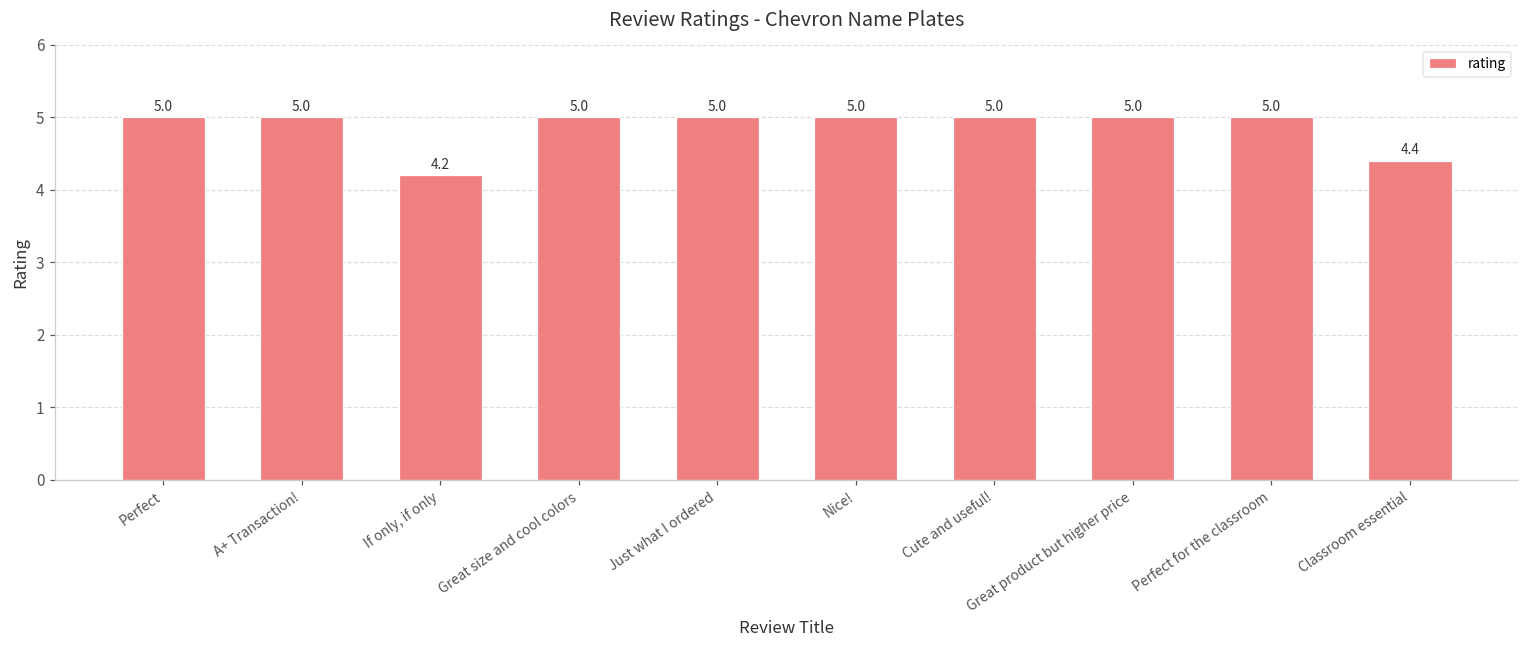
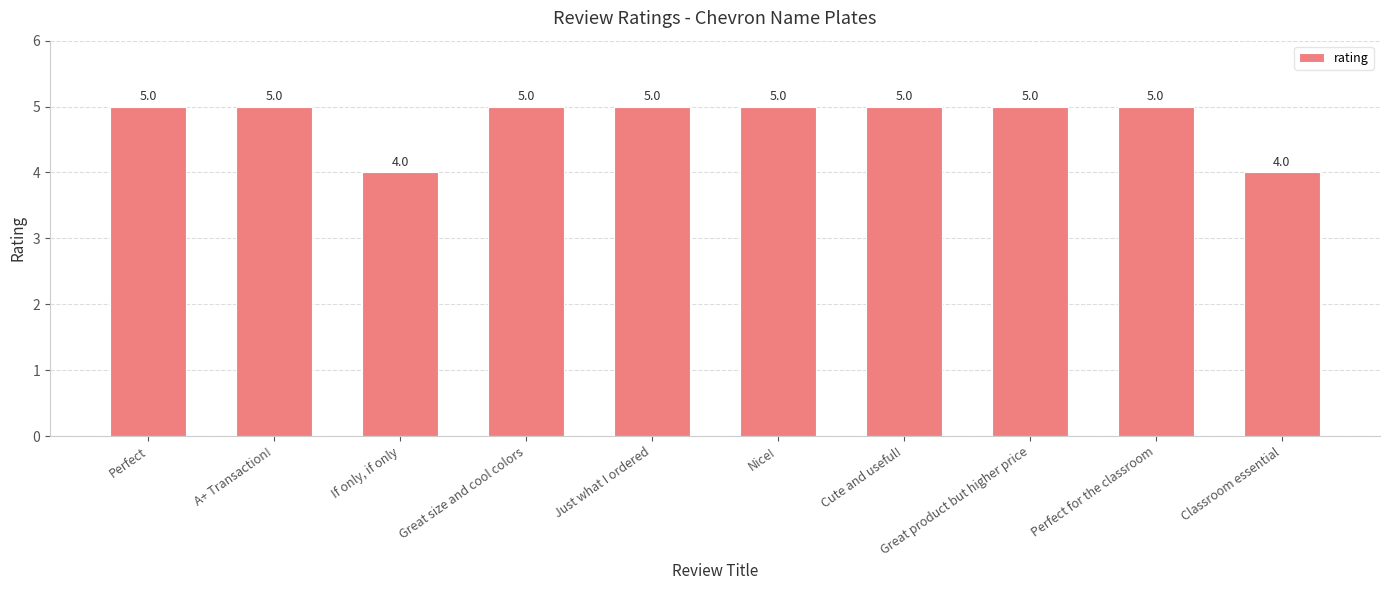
  {
    "Perfect": 5.0,
    "A+ Transaction!": 5.0,
-   "If only, if only": 4.2,
+   "If only, if only": 4.0,
    "Great size and cool colors": 5.0,
    "Just what I ordered": 5.0,
    "Nice!": 5.0,
    "Cute and useful!": 5.0,
    "Great product but higher price": 5.0,
    "Perfect for the classroom": 5.0,
-   "Classroom essential": 4.4
+   "Classroom essential": 4.0
  }
